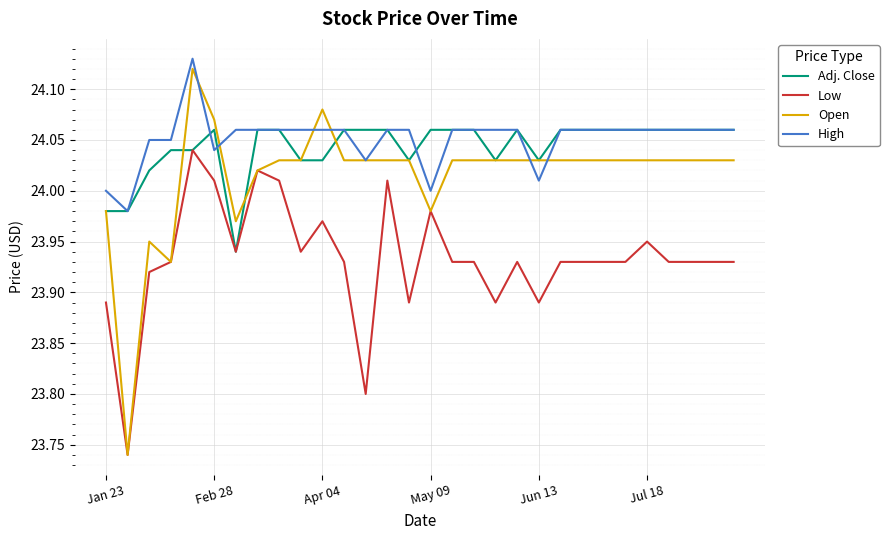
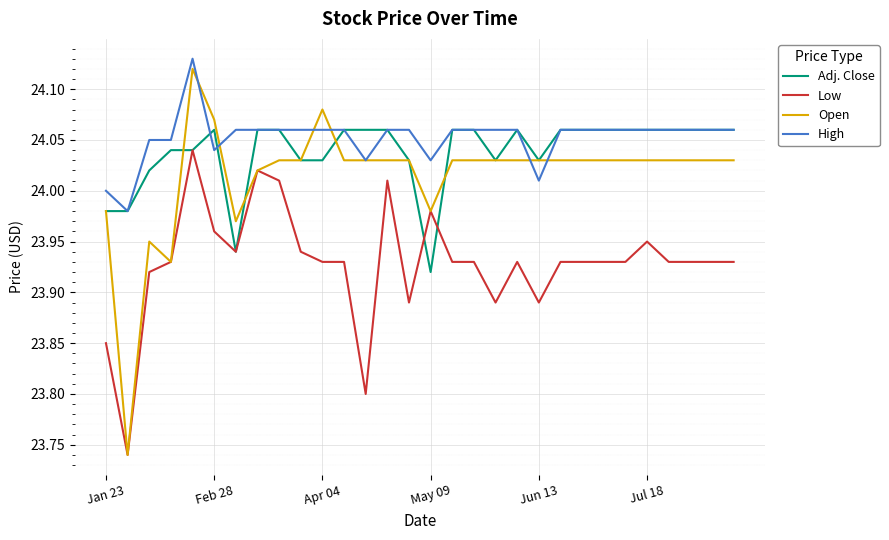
  {
    "Adj. Close": {
      "Feb 28": 24.06,
      "Apr 04": 24.03,
-     "May 09": 24.06
+     "May 09": 23.92
    },
    "Low": {
-     "Jan 23": 23.89,
-     "Feb 28": 24.01,
-     "Apr 04": 23.97,
+     "Jan 23": 23.85,
+     "Feb 28": 23.96,
+     "Apr 04": 23.93,
      "Jun 13": 23.89,
      "Jul 18": 23.95
    },
    "Open": {
      "Feb 28": 24.07,
      "Apr 04": 24.08,
      "Jul 18": 24.03
    },
    "High": {
      "Jan 23": 24.00,
      "Feb 28": 24.04,
      "Apr 04": 24.06,
-     "May 09": 24.00,
+     "May 09": 24.03,
      "Jun 13": 24.01
    }
  }
